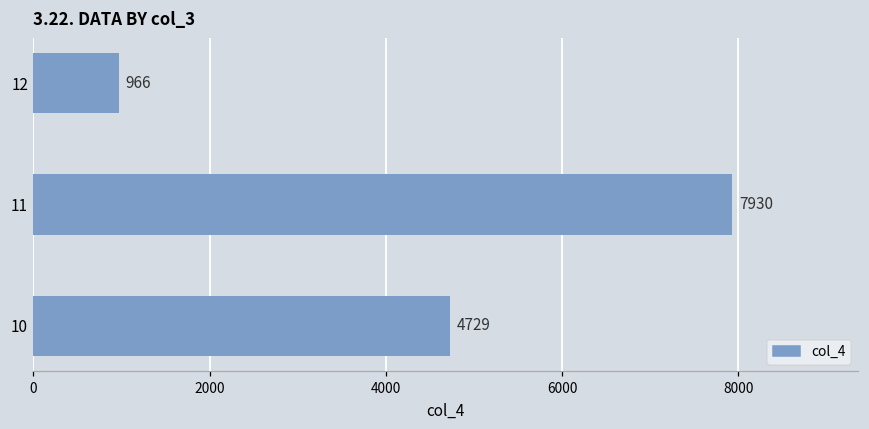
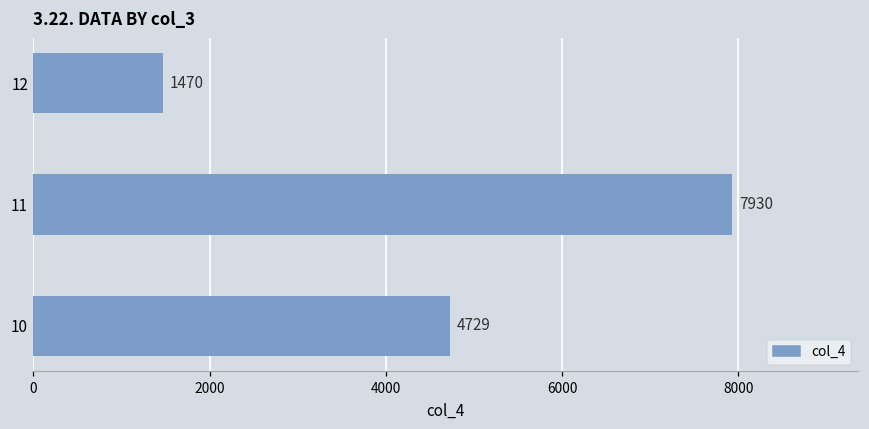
  {
-   "12": 966,
+   "12": 1470,
    "11": 7930,
    "10": 4729
  }
